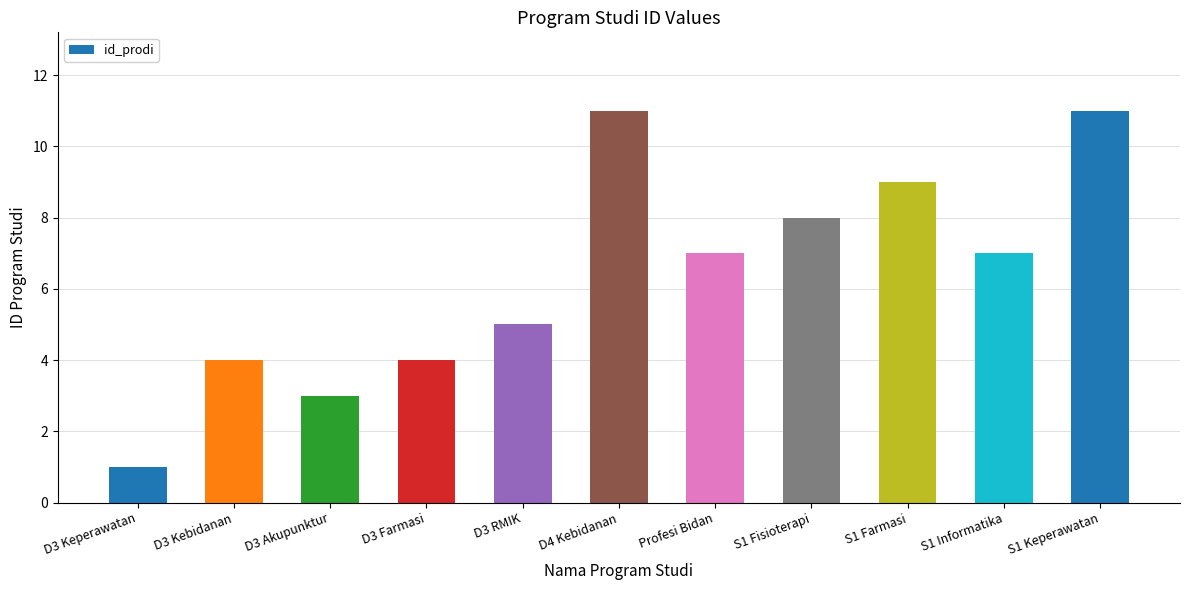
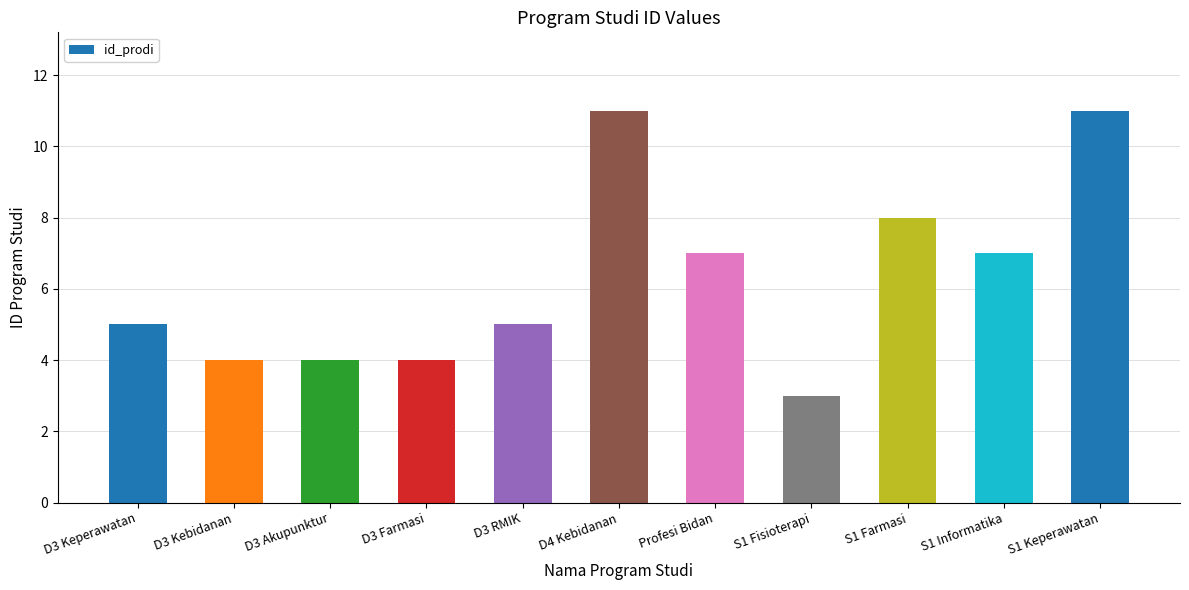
  {
-   "D3 Keperawatan": 1,
+   "D3 Keperawatan": 5,
    "D3 Kebidanan": 4,
-   "D3 Akupunktur": 3,
+   "D3 Akupunktur": 4,
    "D3 Farmasi": 4,
    "D3 RMIK": 5,
    "D4 Kebidanan": 11,
    "Profesi Bidan": 7,
-   "S1 Fisioterapi": 8,
-   "S1 Farmasi": 9,
+   "S1 Fisioterapi": 3,
+   "S1 Farmasi": 8,
    "S1 Informatika": 7,
    "S1 Keperawatan": 11
  }
